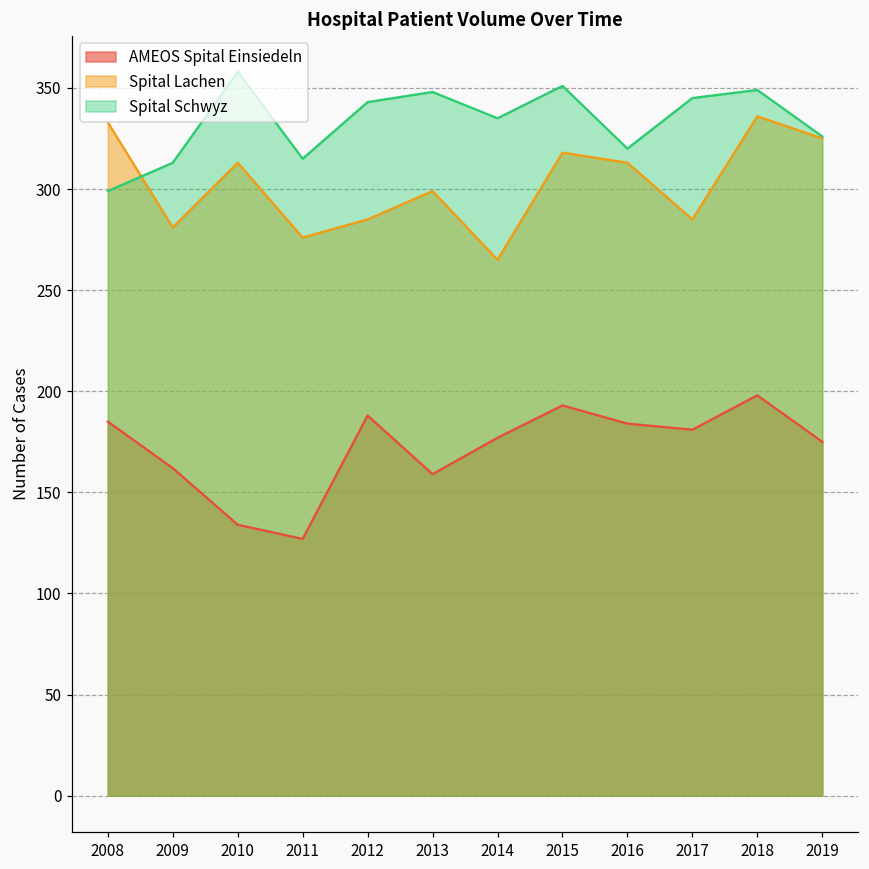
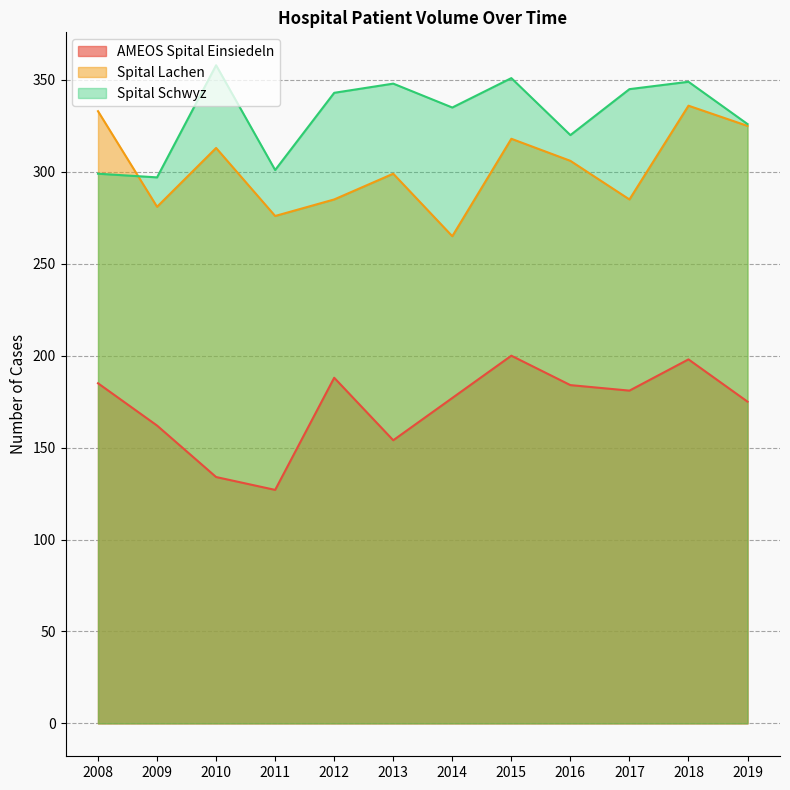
  {
    "AMEOS Spital Einsiedeln": {
      "2008": 185,
      "2009": 162,
      "2010": 134,
      "2011": 127,
      "2012": 188,
-     "2013": 159,
+     "2013": 154,
      "2014": 177,
-     "2015": 193,
+     "2015": 200,
      "2016": 184,
      "2017": 181,
      "2018": 198,
      "2019": 175
    },
    "Spital Lachen": {
      "2008": 333,
      "2009": 281,
      "2010": 313,
      "2011": 276,
      "2012": 285,
      "2013": 299,
      "2014": 265,
      "2015": 318,
-     "2016": 313,
+     "2016": 306,
      "2017": 285,
      "2018": 336
    },
    "Spital Schwyz": {
      "2008": 299,
-     "2009": 313,
-     "2011": 315,
+     "2009": 297,
+     "2011": 301,
      "2012": 343,
      "2013": 348,
      "2014": 335,
      "2015": 351,
      "2016": 320,
      "2017": 345,
      "2018": 349
    }
  }
